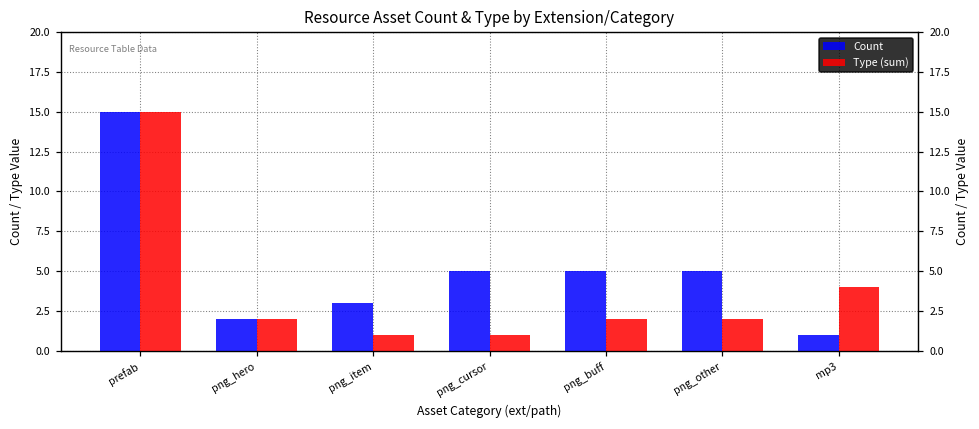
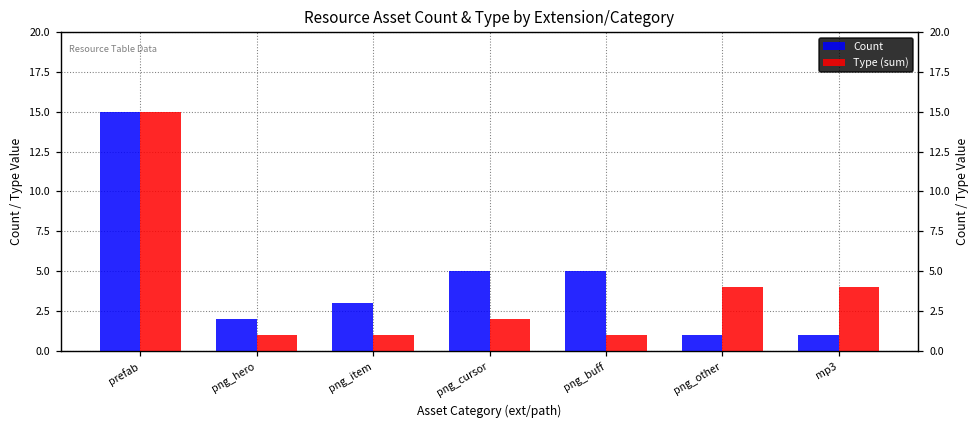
  {
    "Count": {
      "prefab": 15,
      "png_hero": 2,
      "png_item": 3,
      "png_cursor": 5,
      "png_buff": 5,
-     "png_other": 5,
+     "png_other": 1,
      "mp3": 1
    },
    "Type (sum)": {
      "prefab": 15,
-     "png_hero": 2,
+     "png_hero": 1,
      "png_item": 1,
-     "png_cursor": 1,
-     "png_buff": 2,
-     "png_other": 2,
+     "png_cursor": 2,
+     "png_buff": 1,
+     "png_other": 4,
      "mp3": 4
    }
  }
